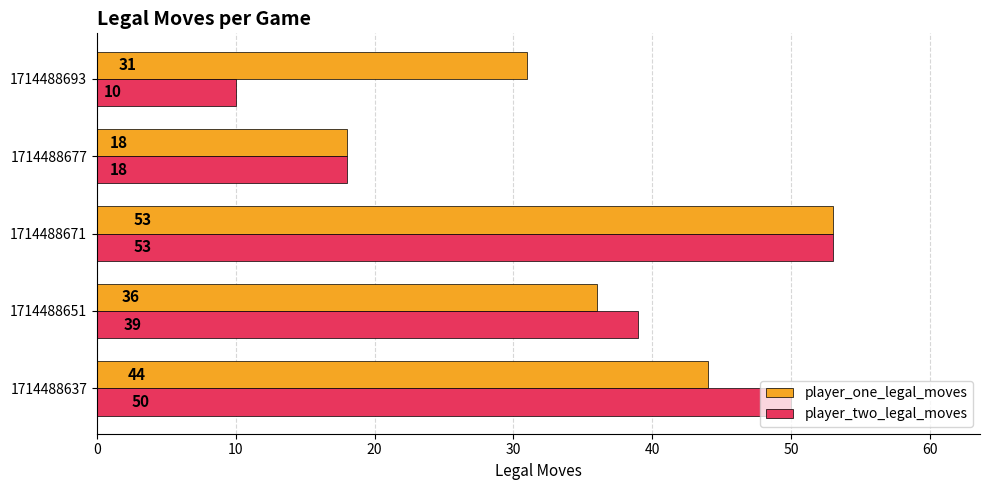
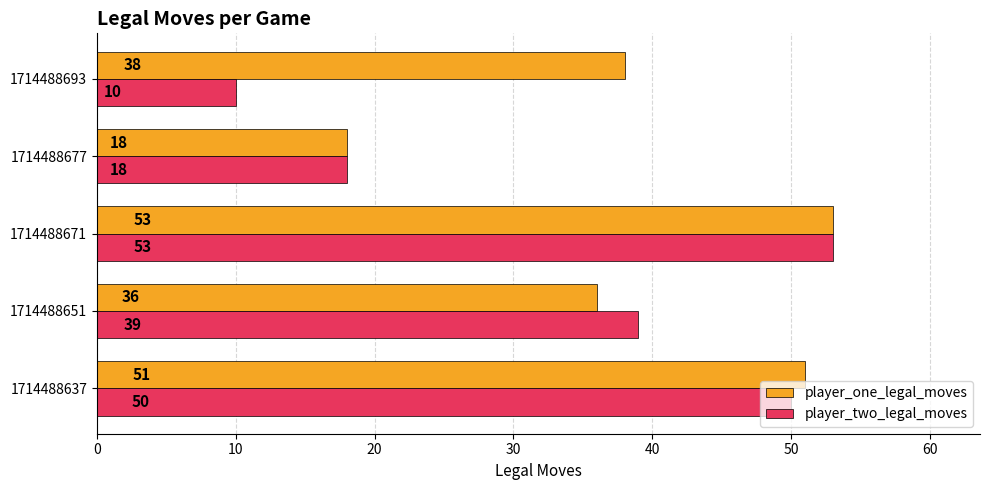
  {
    "player_one_legal_moves": {
-     "1714488693": 31,
+     "1714488693": 38,
      "1714488677": 18,
      "1714488671": 53,
      "1714488651": 36,
-     "1714488637": 44
+     "1714488637": 51
    },
    "player_two_legal_moves": {
      "1714488693": 10,
      "1714488677": 18,
      "1714488671": 53,
      "1714488651": 39
    }
  }
